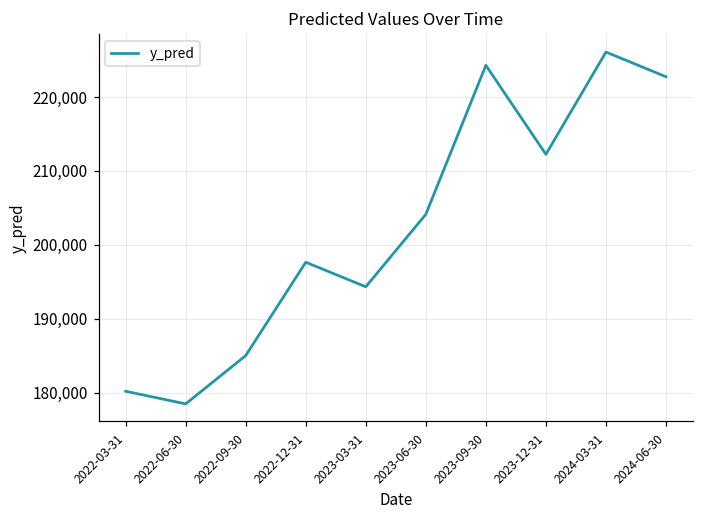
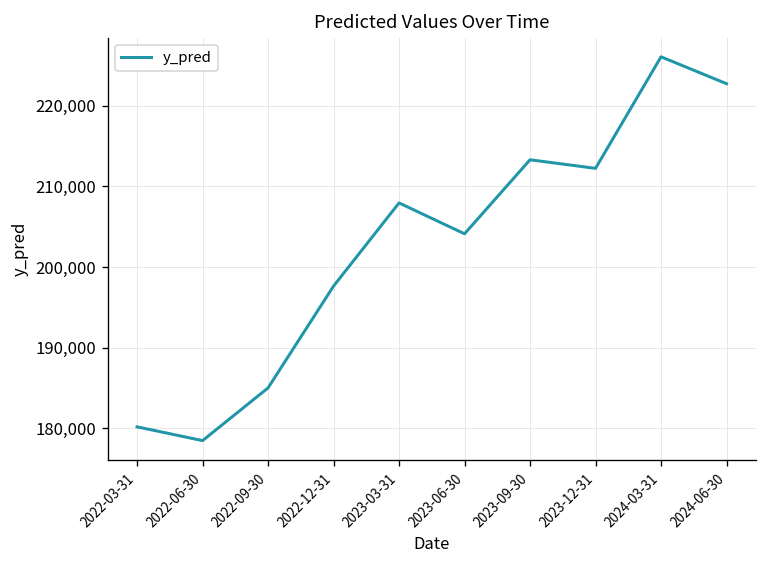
  {
    "2022-03-31": "180,000",
    "2022-06-30": "178,000",
    "2022-09-30": "185,000",
    "2022-12-31": "198,000",
-   "2023-03-31": "194,000",
+   "2023-03-31": "208,000",
    "2023-06-30": "204,000",
-   "2023-09-30": "224,000",
+   "2023-09-30": "213,000",
    "2023-12-31": "212,000",
    "2024-03-31": "226,000",
    "2024-06-30": "223,000"
  }
